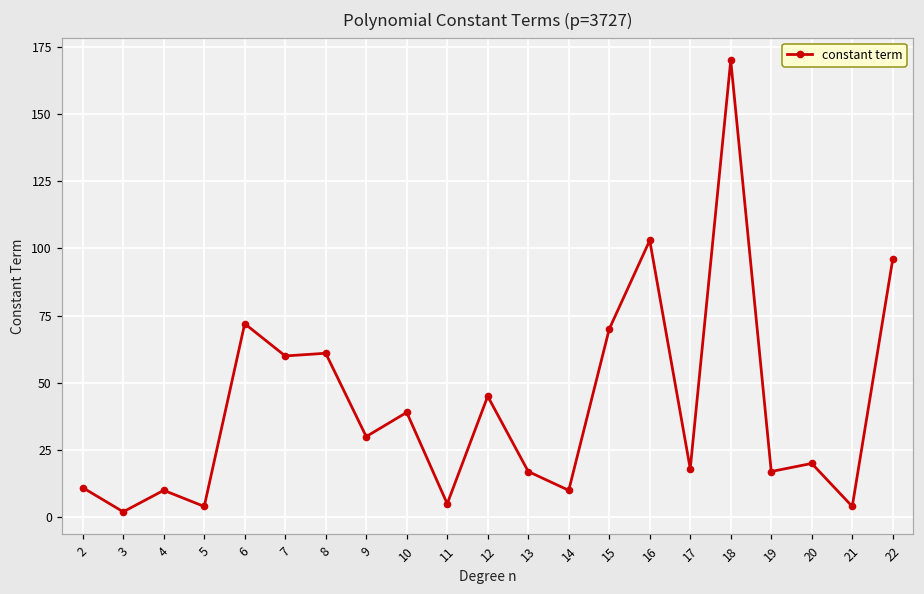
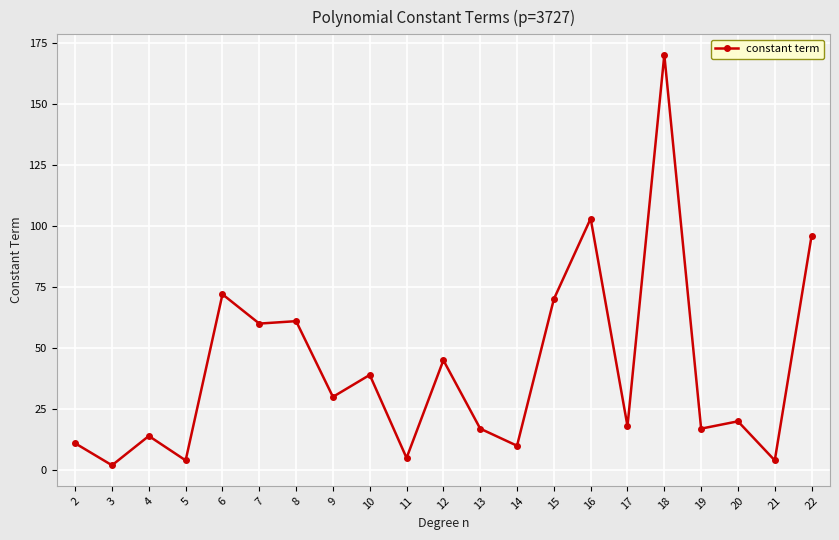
  {
    "2": 11,
    "3": 2,
-   "4": 10,
+   "4": 14,
    "5": 4,
    "6": 72,
    "7": 60,
    "8": 61,
    "9": 30,
    "10": 39,
    "11": 5,
    "12": 45,
    "13": 17,
    "14": 10,
    "15": 70,
    "16": 103,
    "17": 18,
    "18": 170,
    "19": 17,
    "20": 20,
    "21": 4,
    "22": 96
  }
